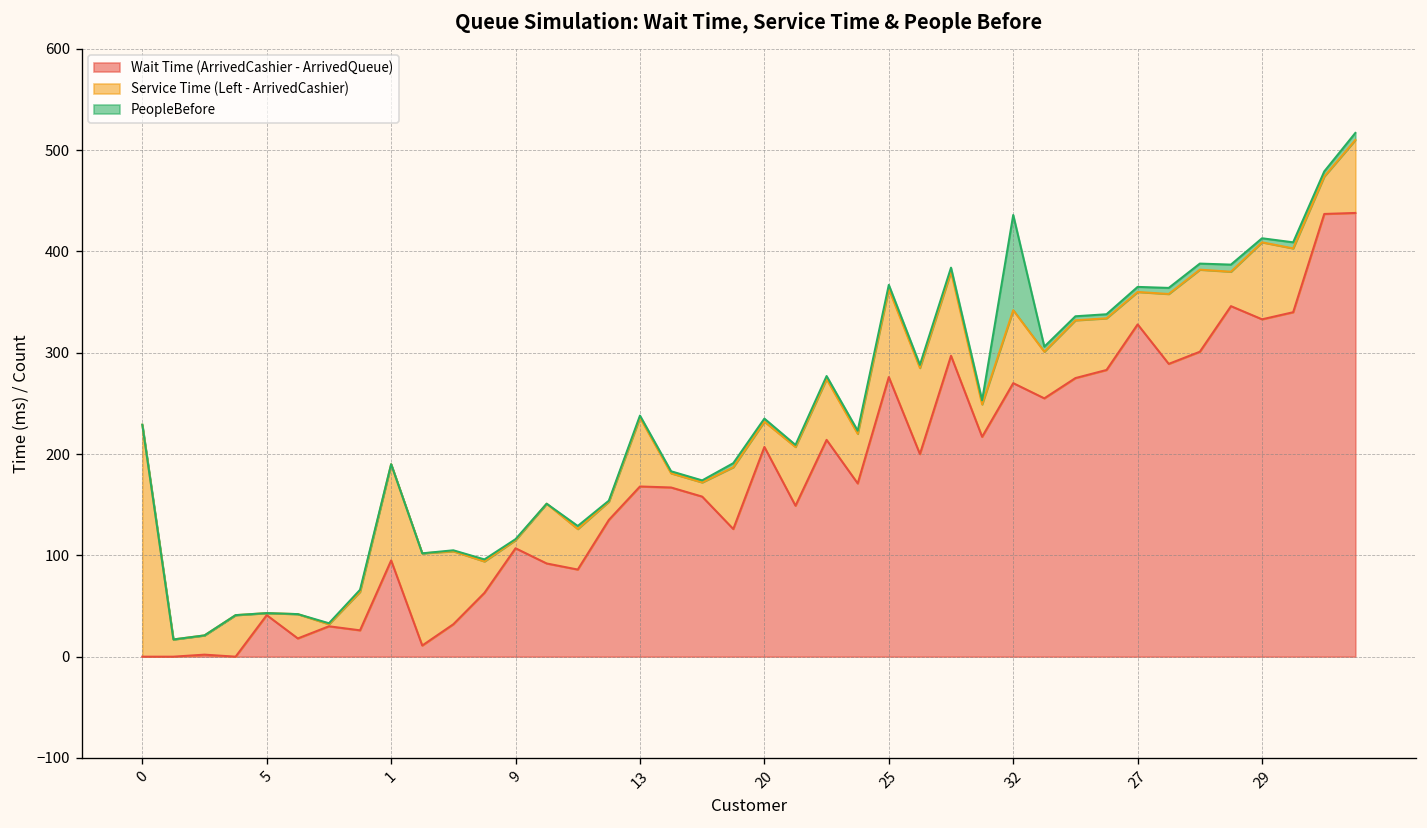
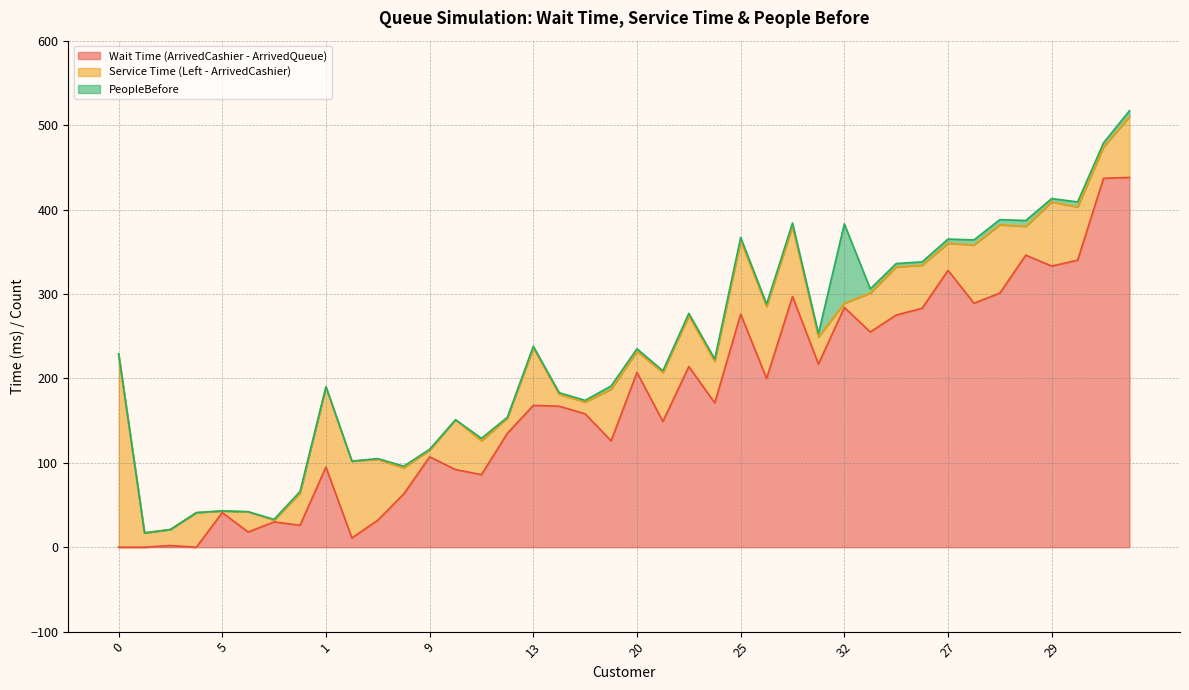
  {
    "Wait Time (ArrivedCashier - ArrivedQueue)": {
      "0": 0,
      "20": 210,
-     "32": 270
+     "32": 280
    },
    "Service Time (Left - ArrivedCashier)": {
-     "32": 70
+     "32": 10
    },
    "PeopleBefore": {
      "32": 90
    }
  }
